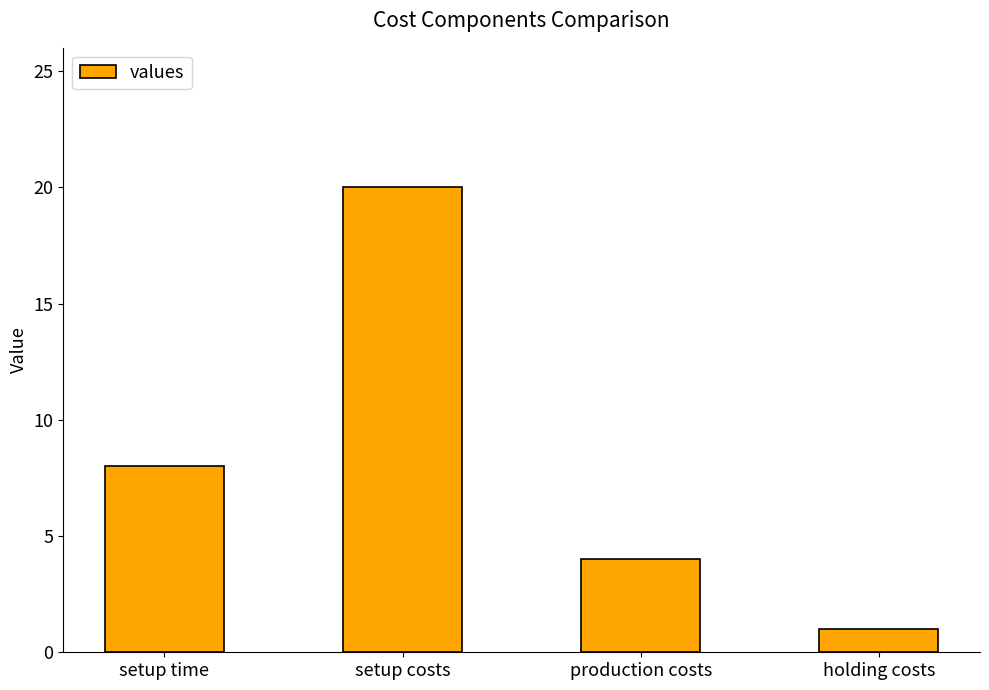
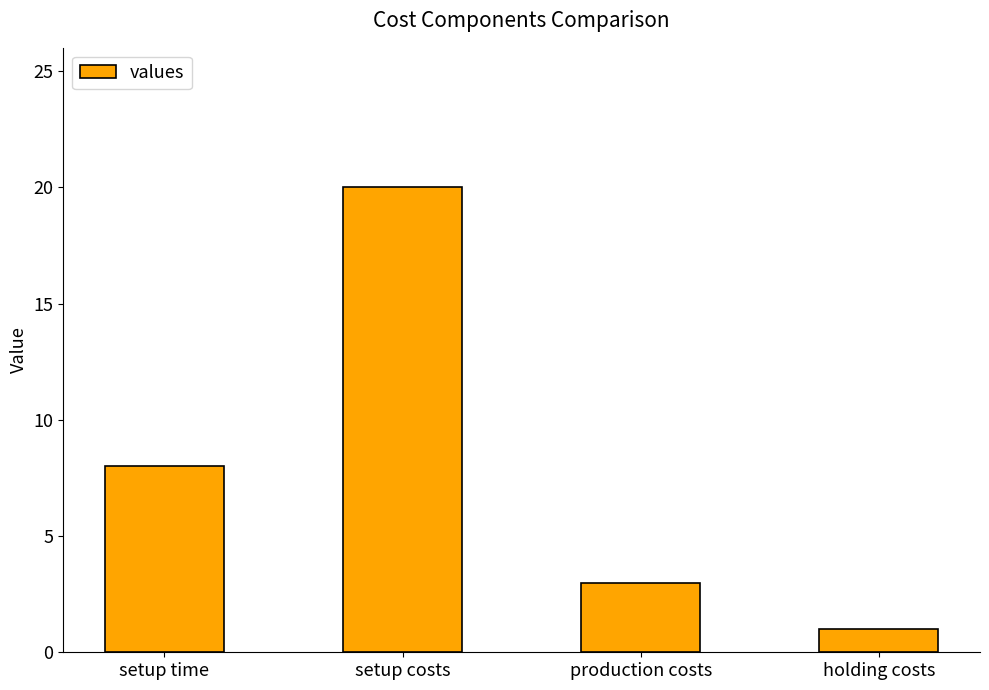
  {
    "setup time": 8,
    "setup costs": 20,
-   "production costs": 4,
+   "production costs": 3,
    "holding costs": 1
  }
